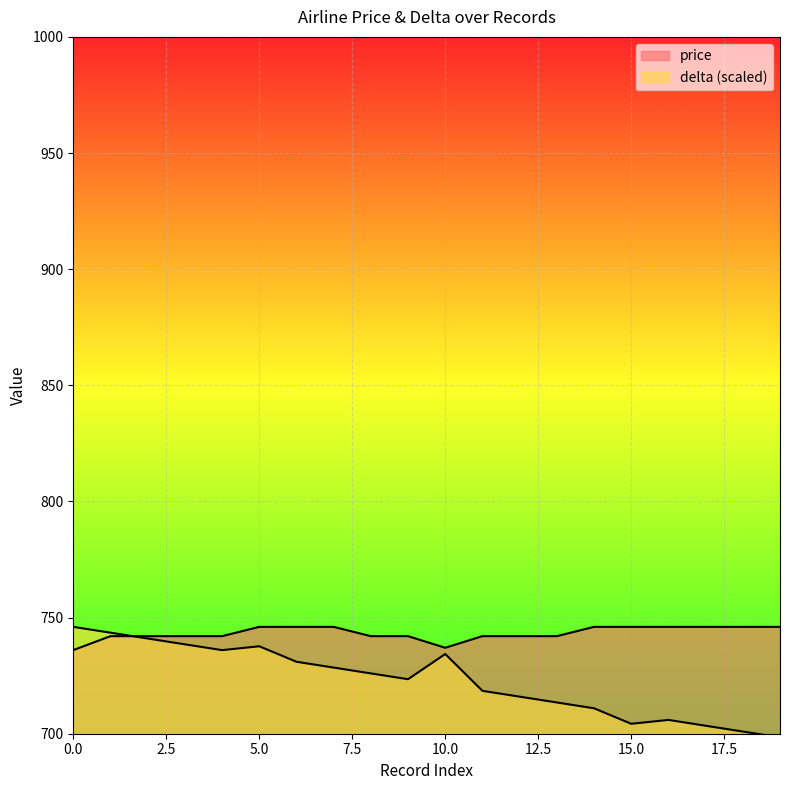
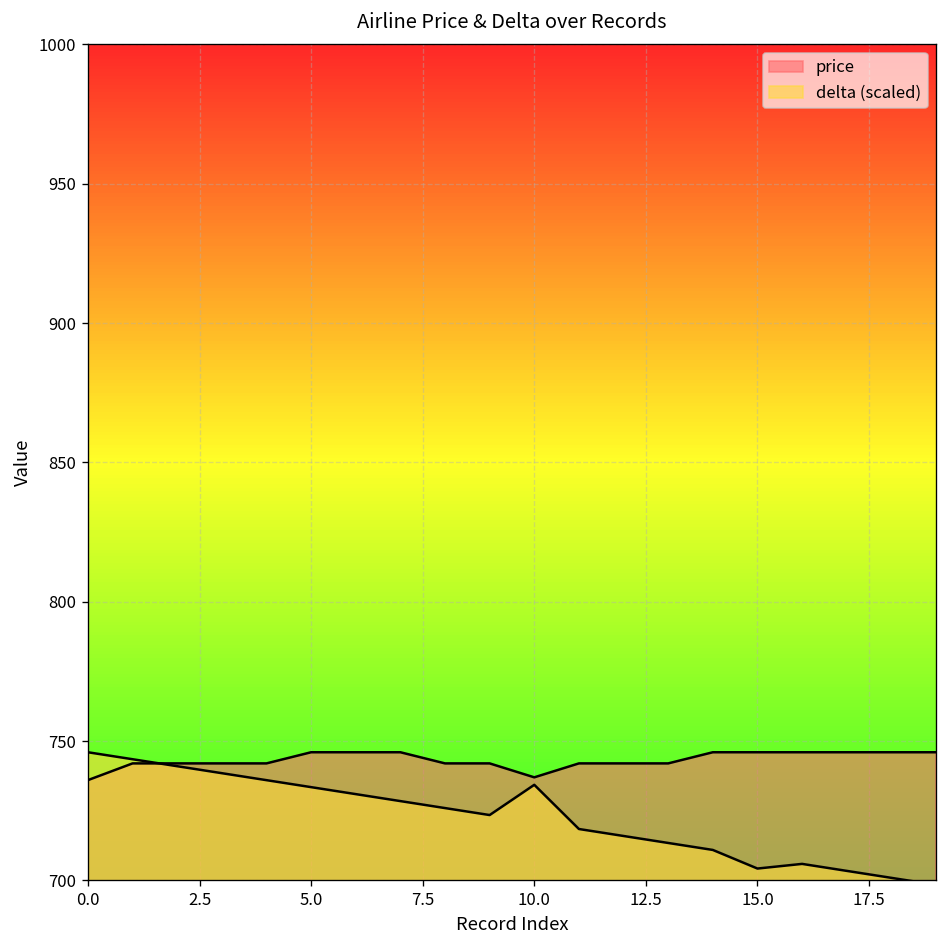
  {
    "price": {
      "0.0": 736,
      "5.0": 746,
      "10.0": 737,
      "15.0": 746
    },
    "delta (scaled)": {
      "0.0": 746,
-     "5.0": 738,
+     "5.0": 733,
      "10.0": 734,
      "15.0": 704
    }
  }
